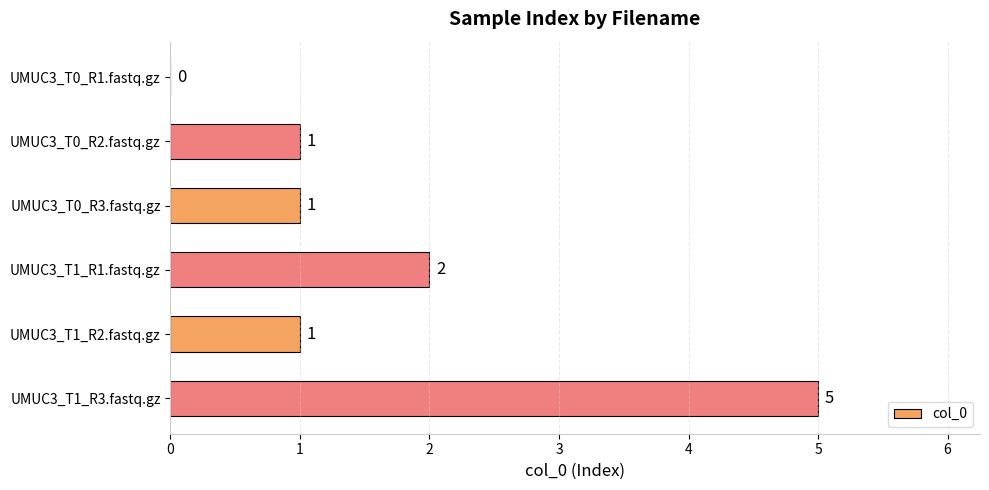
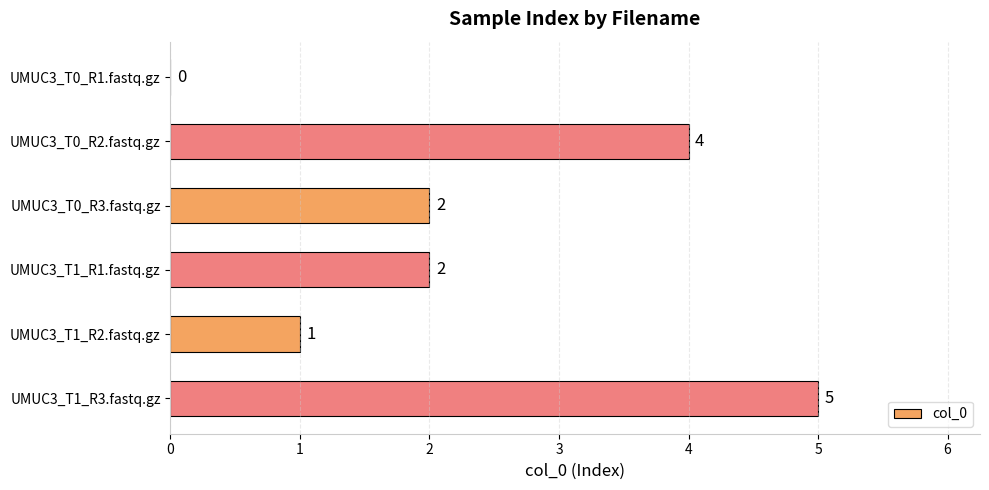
  {
    "UMUC3_T0_R1.fastq.gz": 0,
-   "UMUC3_T0_R2.fastq.gz": 1,
-   "UMUC3_T0_R3.fastq.gz": 1,
+   "UMUC3_T0_R2.fastq.gz": 4,
+   "UMUC3_T0_R3.fastq.gz": 2,
    "UMUC3_T1_R1.fastq.gz": 2,
    "UMUC3_T1_R2.fastq.gz": 1,
    "UMUC3_T1_R3.fastq.gz": 5
  }
